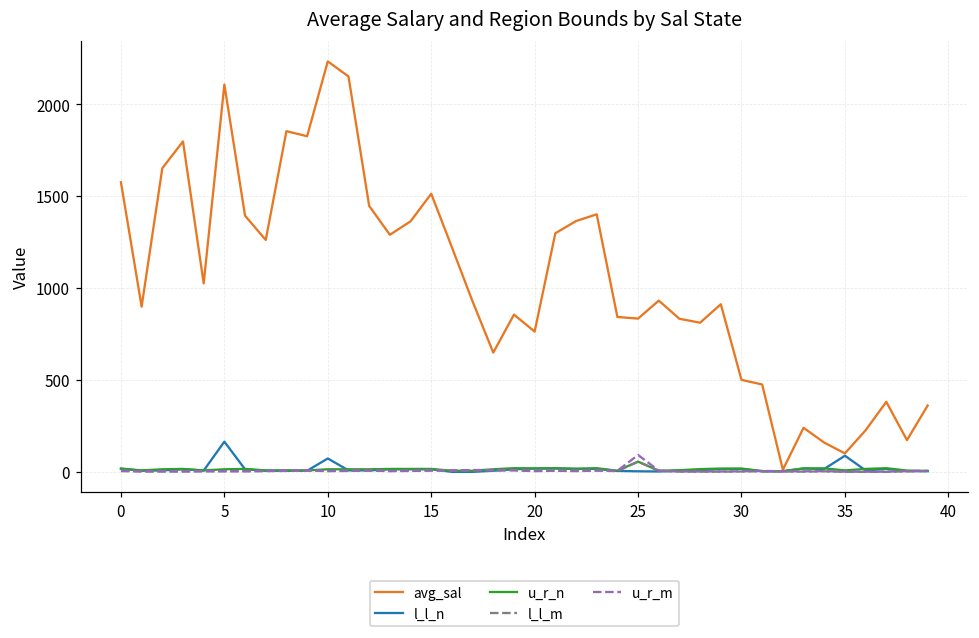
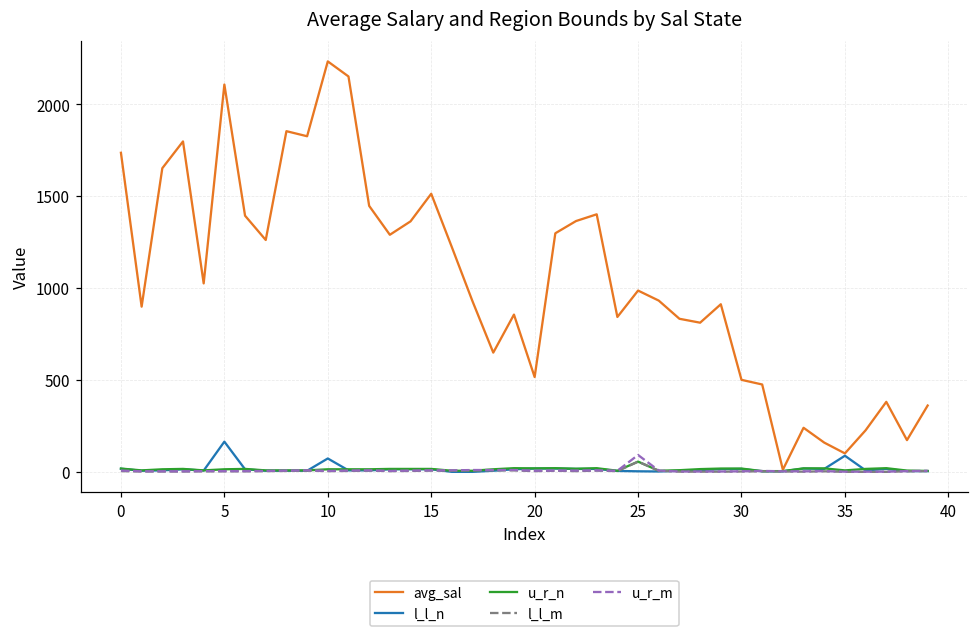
  {
    "avg_sal": {
-     "0": 1580,
+     "0": 1740,
      "5": 2110,
      "10": 2230,
      "15": 1510,
-     "20": 760,
-     "25": 830,
+     "20": 520,
+     "25": 990,
      "30": 500
    },
    "l_l_n": {
      "5": 160,
      "10": 70,
      "25": 0
    },
    "u_r_m": {
      "25": 90
    }
  }
